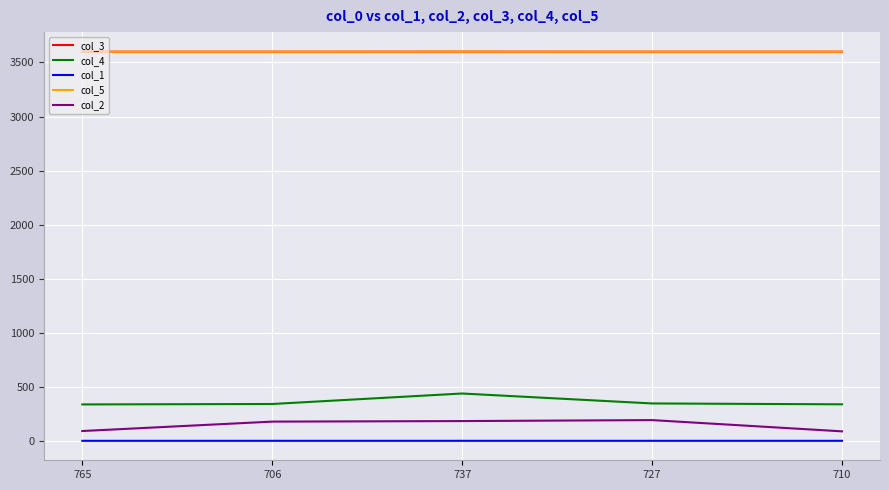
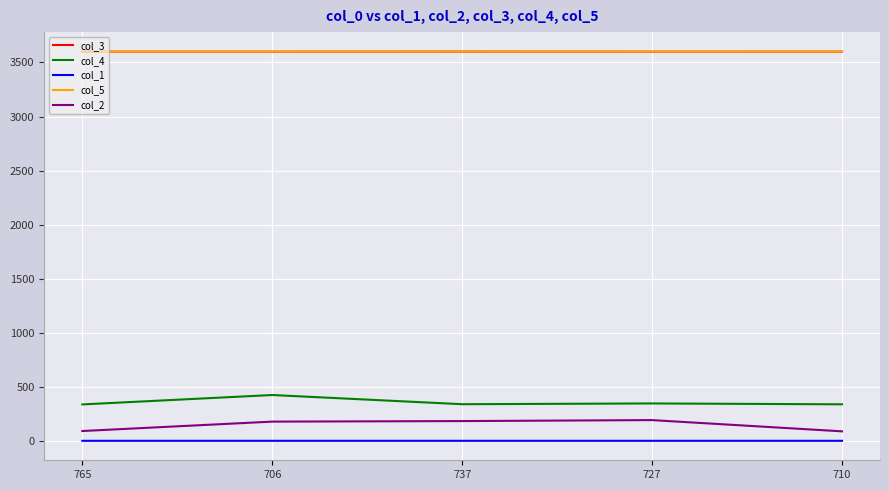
  {
    "col_5": {
      "706": 3600,
      "737": 3600,
      "727": 3600,
      "710": 3600
    },
    "col_4": {
      "765": 340,
-     "706": 340,
-     "737": 440,
+     "706": 420,
+     "737": 340,
      "727": 350,
      "710": 340
    },
    "col_1": {
      "765": 0,
      "706": 0,
      "737": 0,
      "727": 0,
      "710": 0
    },
    "col_2": {
      "765": 90,
      "706": 180,
      "737": 180,
      "727": 190,
      "710": 90
    }
  }
